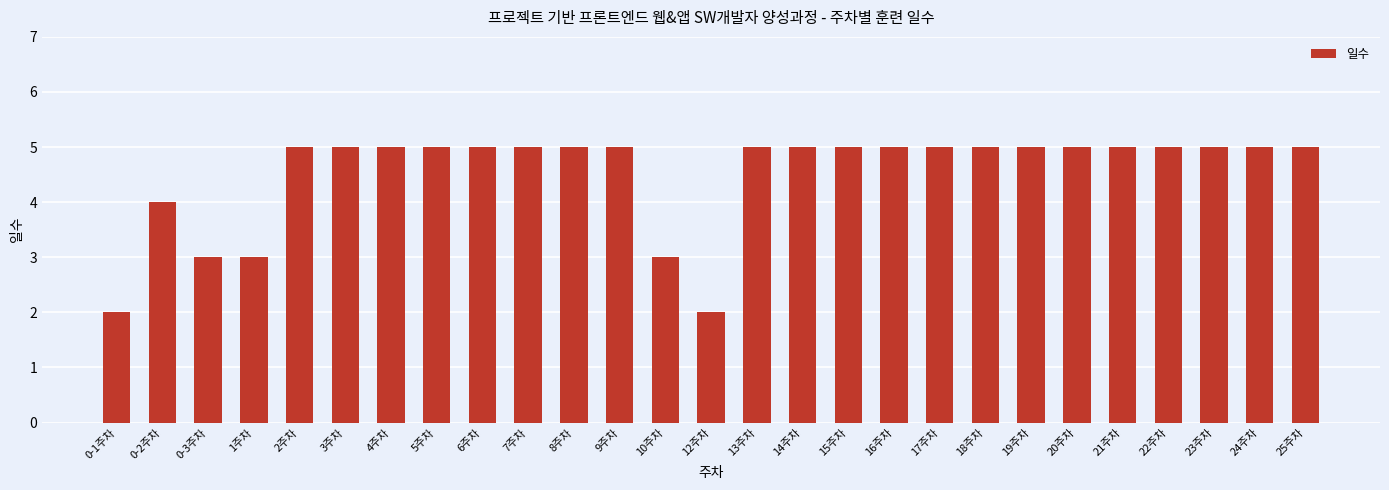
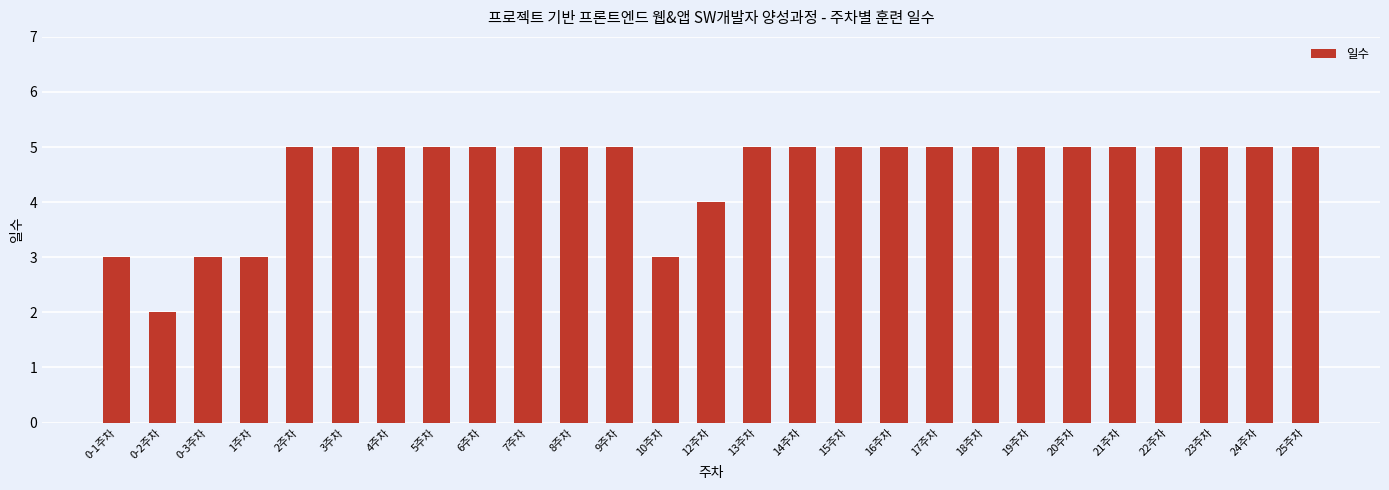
  {
-   "0-1주차": 2,
-   "0-2주차": 4,
+   "0-1주차": 3,
+   "0-2주차": 2,
    "0-3주차": 3,
    "1주차": 3,
    "2주차": 5,
    "3주차": 5,
    "4주차": 5,
    "5주차": 5,
    "6주차": 5,
    "7주차": 5,
    "8주차": 5,
    "9주차": 5,
    "10주차": 3,
-   "12주차": 2,
+   "12주차": 4,
    "13주차": 5,
    "14주차": 5,
    "15주차": 5,
    "16주차": 5,
    "17주차": 5,
    "18주차": 5,
    "19주차": 5,
    "20주차": 5,
    "21주차": 5,
    "22주차": 5,
    "23주차": 5,
    "24주차": 5,
    "25주차": 5
  }
